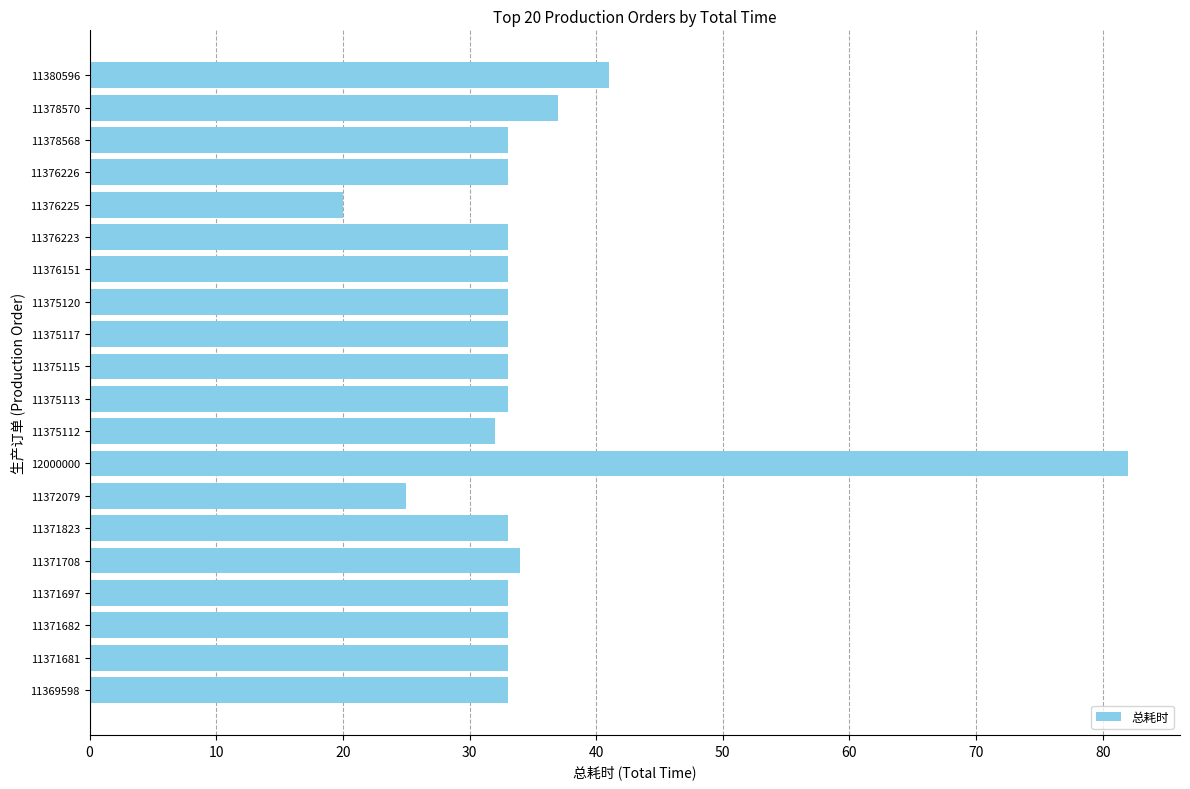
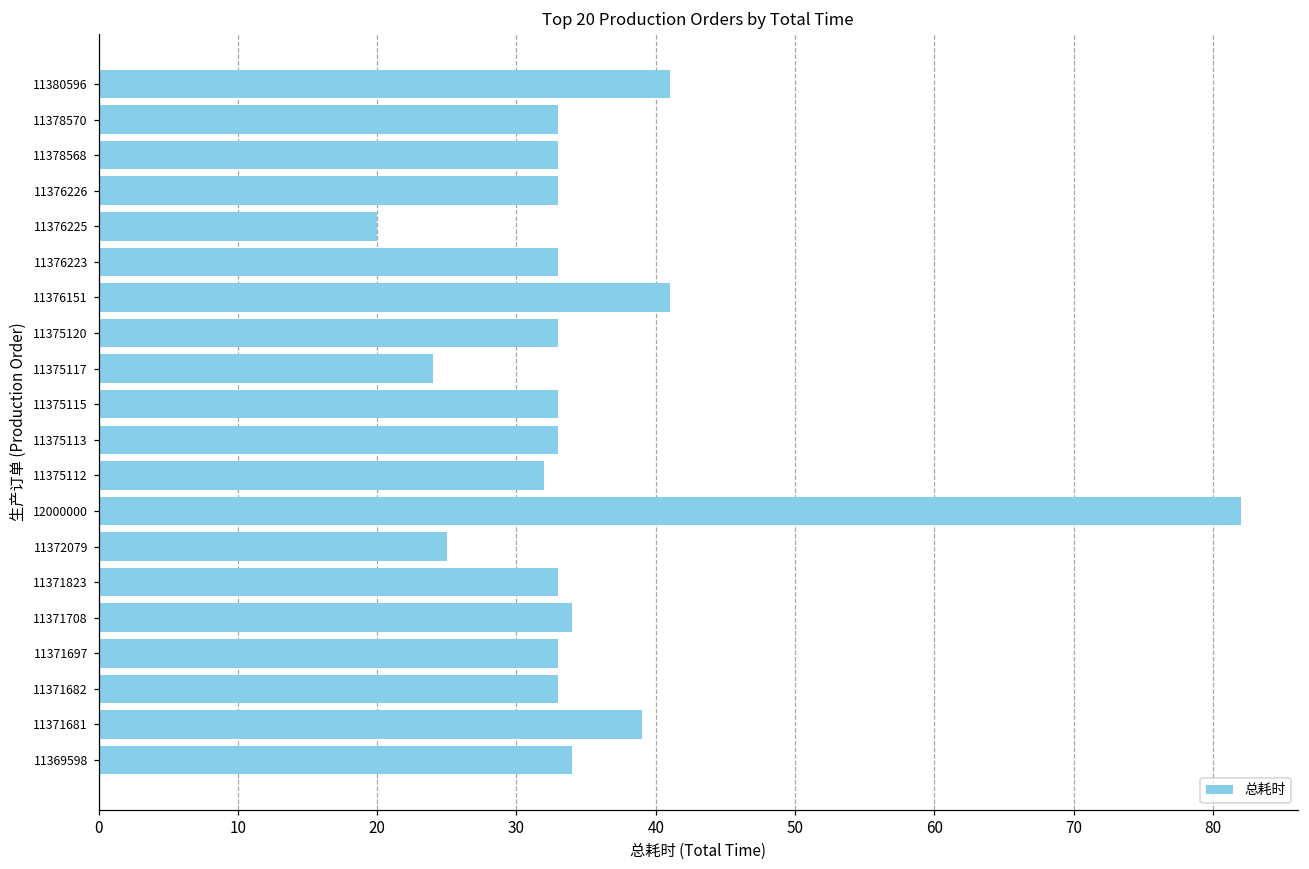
  {
    "11380596": 41,
-   "11378570": 37,
+   "11378570": 33,
    "11378568": 33,
    "11376226": 33,
    "11376225": 20,
    "11376223": 33,
-   "11376151": 33,
+   "11376151": 41,
    "11375120": 33,
-   "11375117": 33,
+   "11375117": 24,
    "11375115": 33,
    "11375113": 33,
    "11375112": 32,
    "12000000": 82,
    "11372079": 25,
    "11371823": 33,
    "11371708": 34,
    "11371697": 33,
    "11371682": 33,
-   "11371681": 33,
-   "11369598": 33
+   "11371681": 39,
+   "11369598": 34
  }
